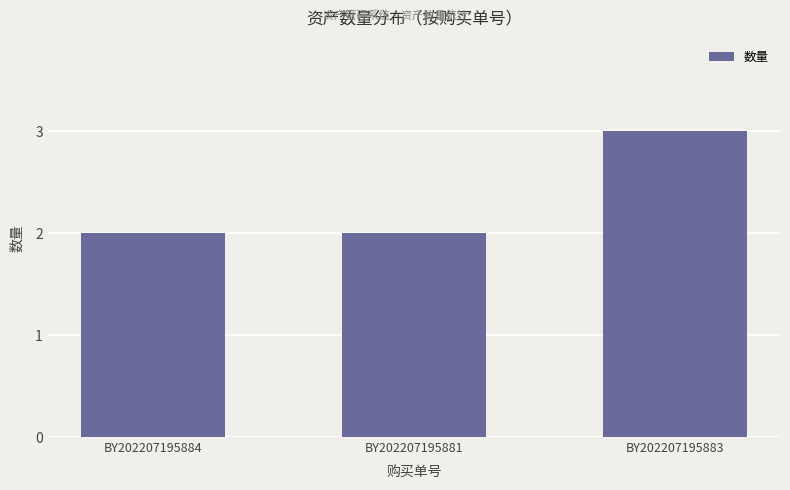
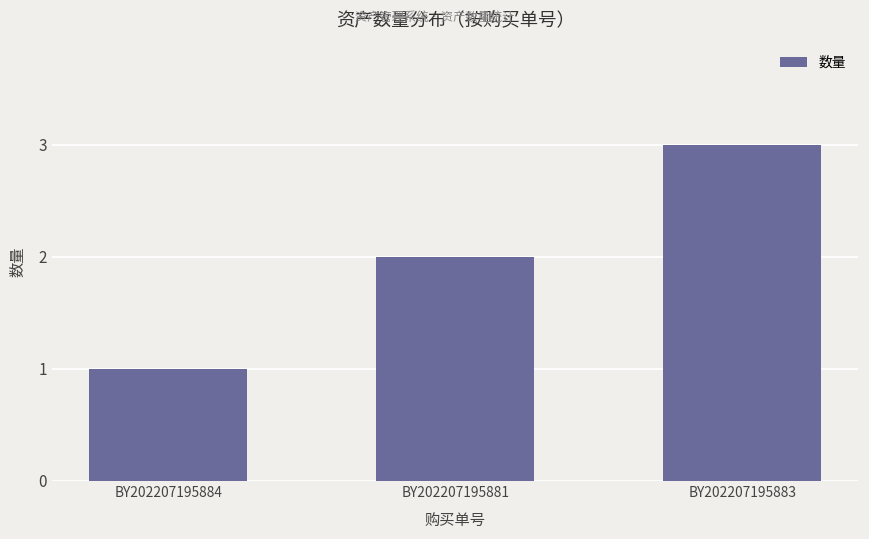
  {
-   "BY202207195884": 2,
+   "BY202207195884": 1,
    "BY202207195881": 2,
    "BY202207195883": 3
  }
